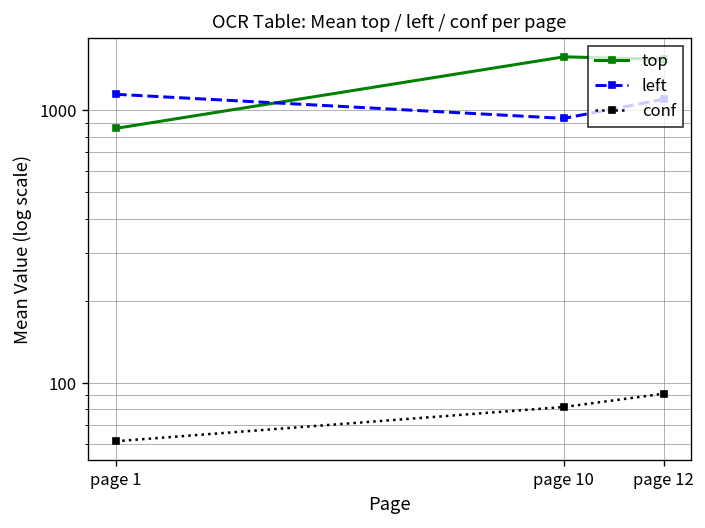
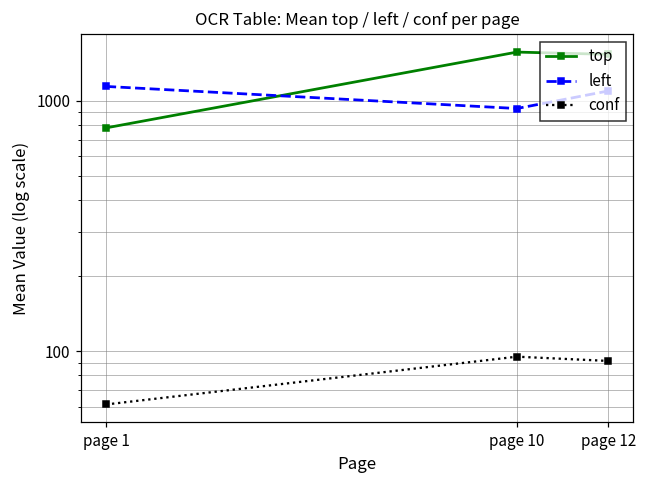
  {
    "top": {
-     "page 1": 860,
+     "page 1": 780,
      "page 10": 1600
    },
    "left": {
      "page 1": 1100,
      "page 10": 930
    },
    "conf": {
      "page 1": 61,
-     "page 10": 82,
+     "page 10": 95,
      "page 12": 91
    }
  }
